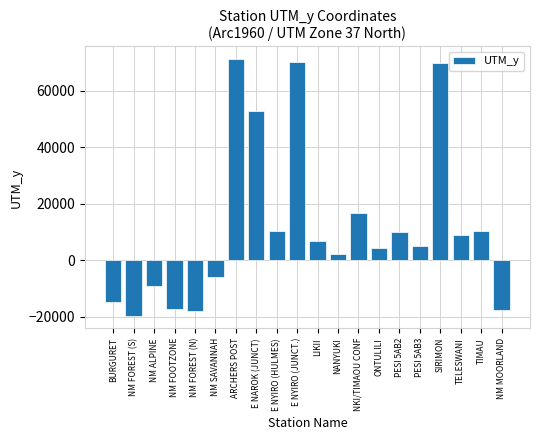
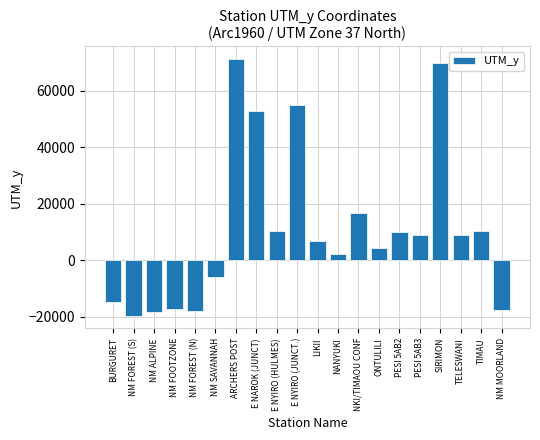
  {
    "BURGURET": -15000,
    "NM FOREST (S)": -20000,
-   "NM ALPINE": -9000,
+   "NM ALPINE": -18000,
    "NM FOOTZONE": -17000,
    "NM FOREST (N)": -18000,
    "NM SAVANNAH": -6000,
    "ARCHERS POST": 71000,
    "E NAROK (JUNCT)": 53000,
    "E NYIRO (HULMES)": 10000,
-   "E NYIRO (JUNCT.)": 70000,
+   "E NYIRO (JUNCT.)": 55000,
    "LIKII": 7000,
    "NANYUKI": 2000,
    "NKI/TIMAOU CONF": 17000,
    "ONTULILI": 4000,
    "PESI 5AB2": 10000,
-   "PESI 5AB3": 5000,
+   "PESI 5AB3": 9000,
    "SIRIMON": 70000,
    "TELESWANI": 9000,
    "TIMAU": 10000,
    "NM MOORLAND": -18000
  }
